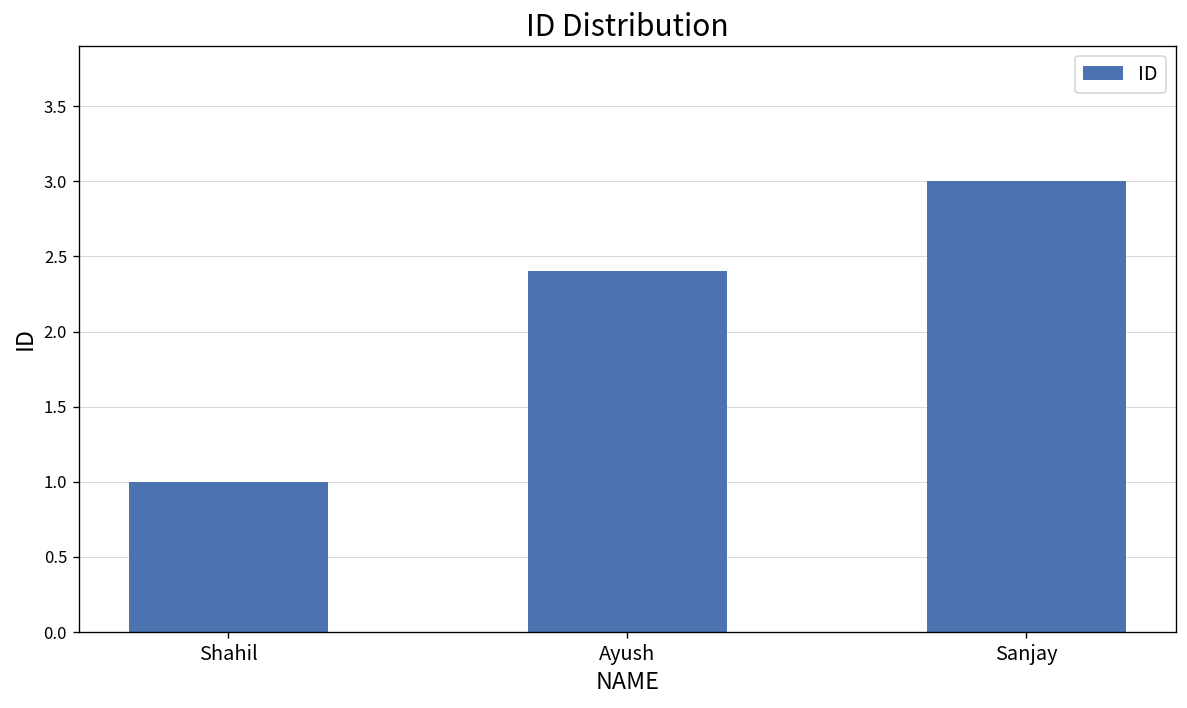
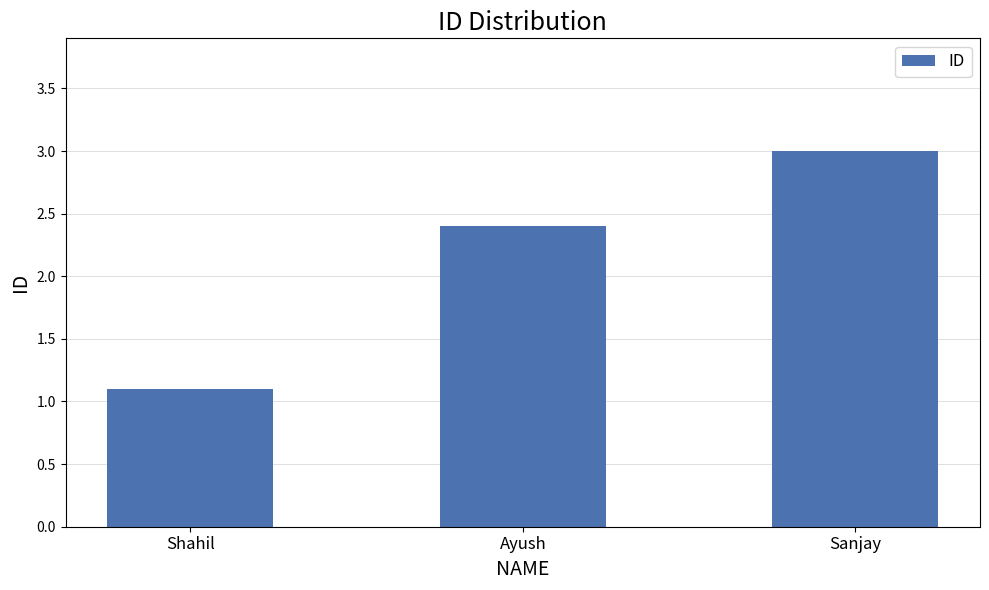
  {
-   "Shahil": 1.0,
+   "Shahil": 1.1,
    "Ayush": 2.4,
    "Sanjay": 3.0
  }
